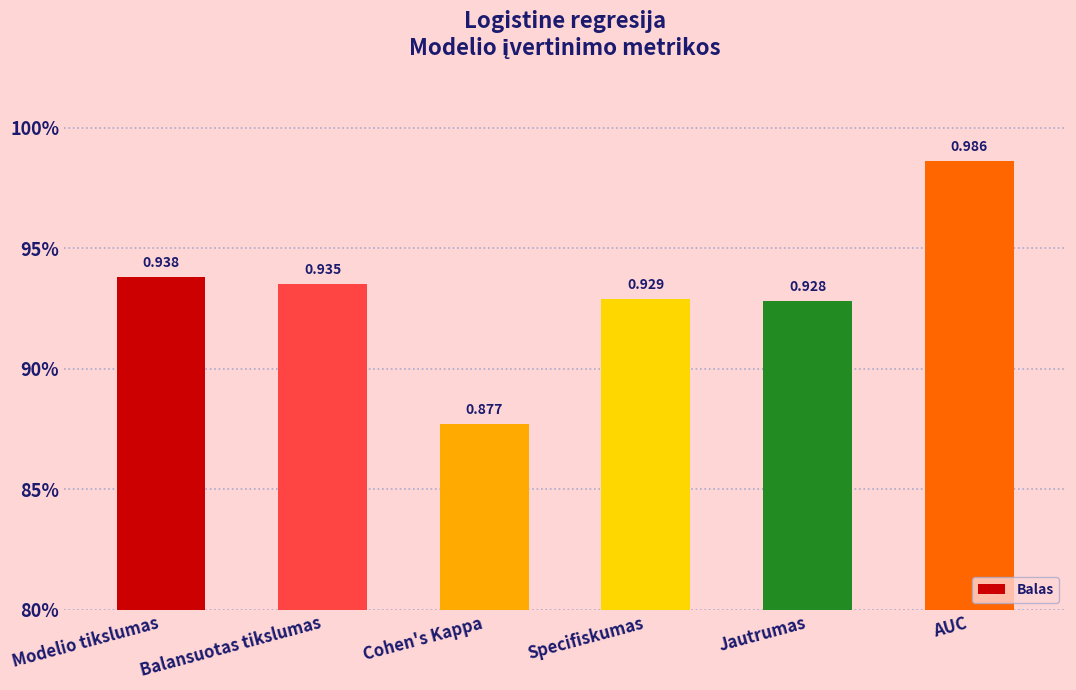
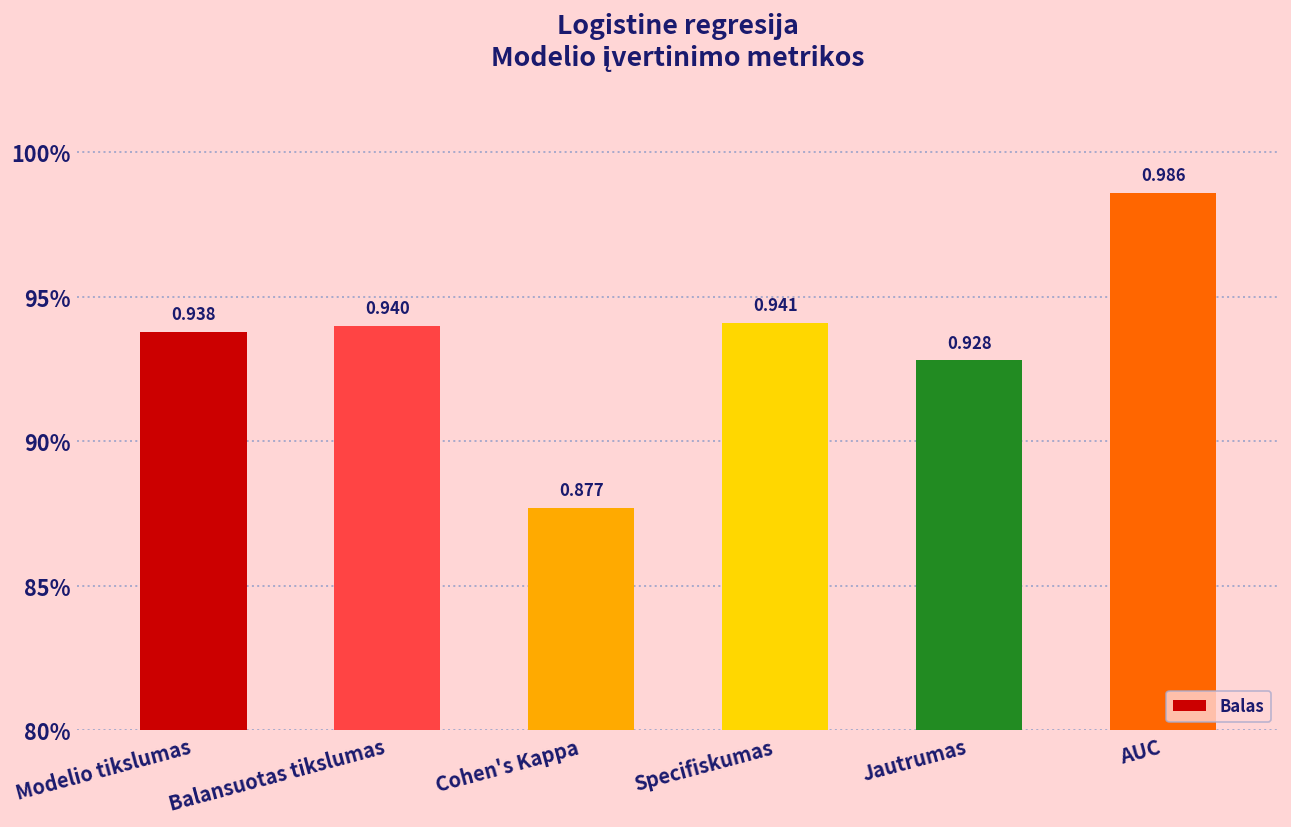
  {
    "Modelio tikslumas": 0.938,
-   "Balansuotas tikslumas": 0.935,
+   "Balansuotas tikslumas": 0.940,
    "Cohen's Kappa": 0.877,
-   "Specifiskumas": 0.929,
+   "Specifiskumas": 0.941,
    "Jautrumas": 0.928,
    "AUC": 0.986
  }
